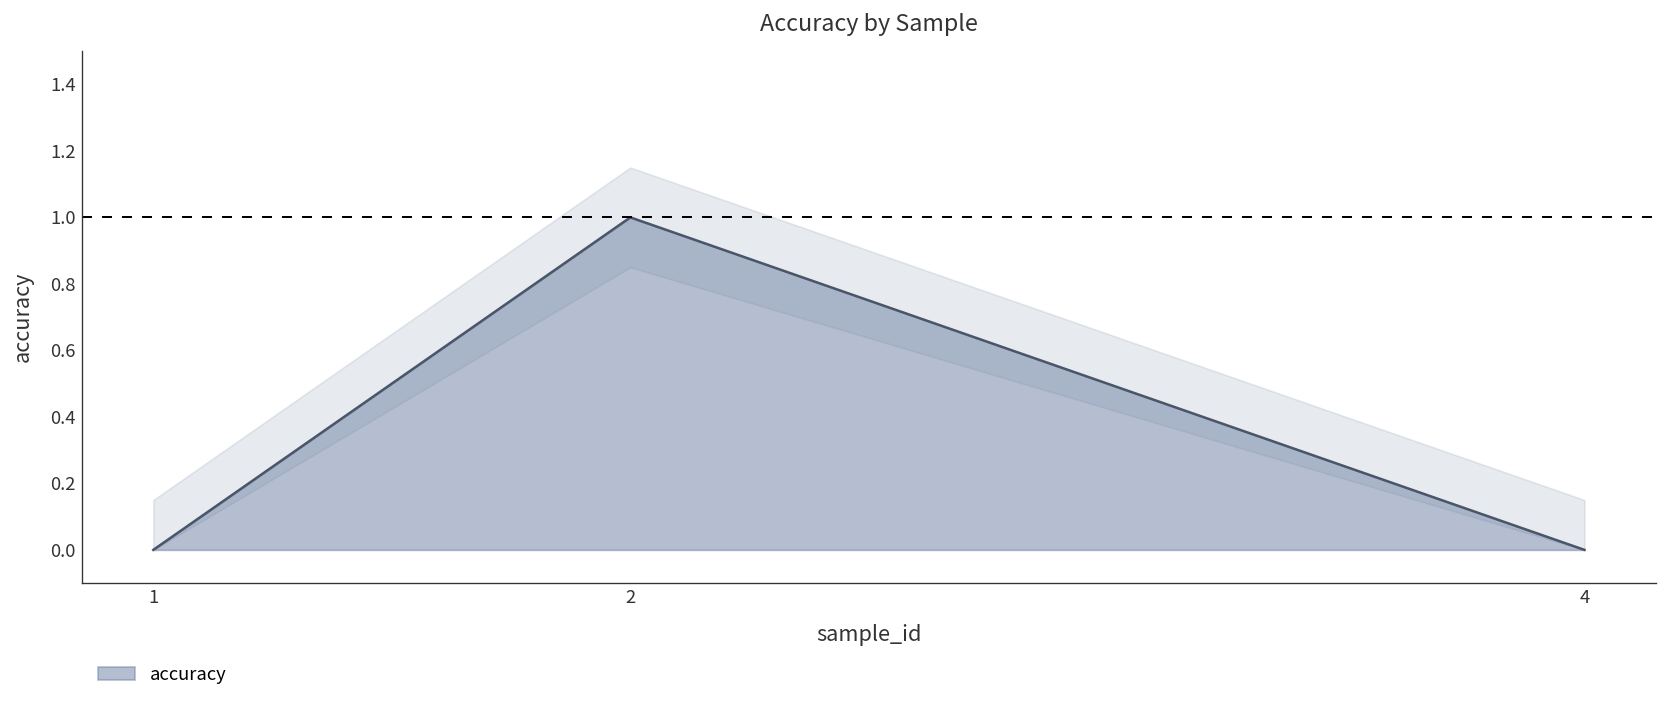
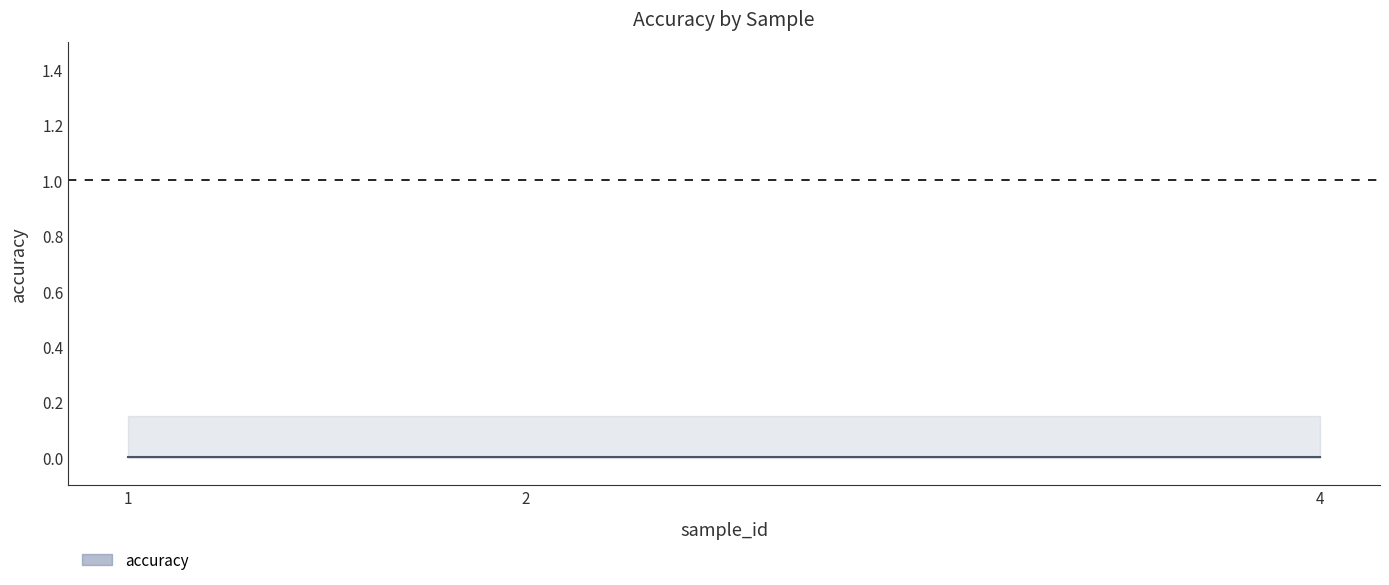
  {
    "accuracy": {
      "1": 0,
-     "2": 1,
+     "2": 0,
      "4": 0
    }
  }
